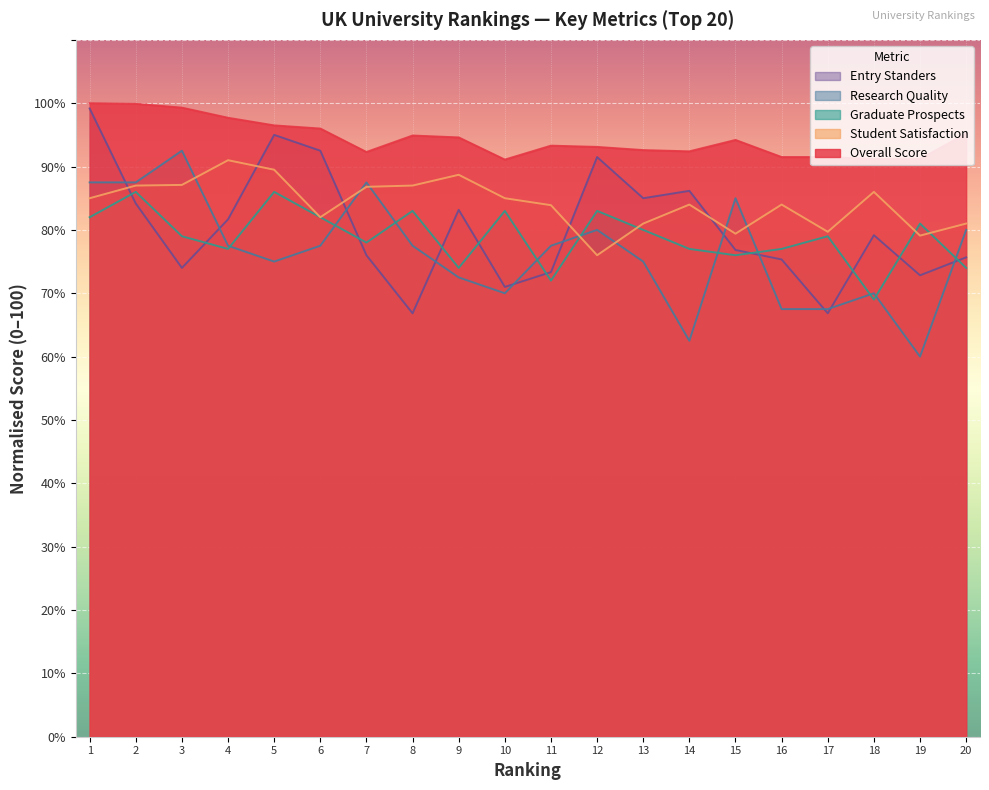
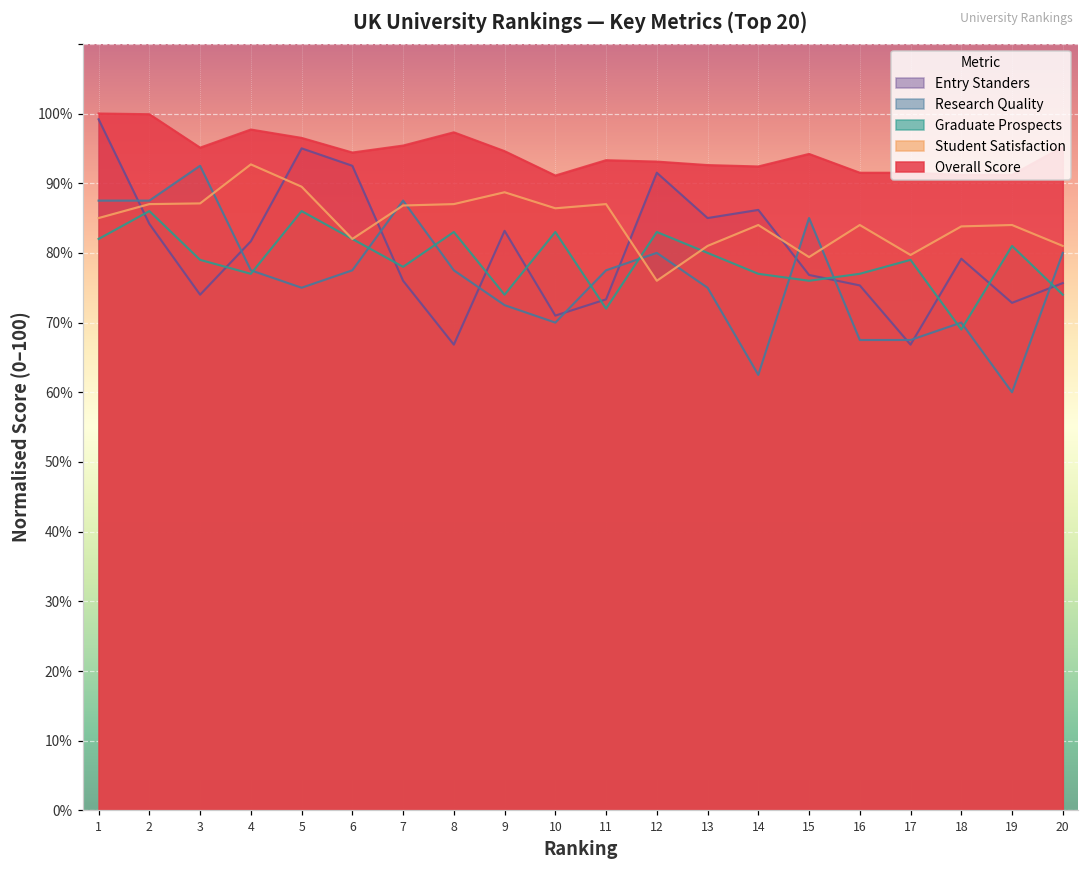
  {
    "Student Satisfaction": {
      "1": "85%",
      "2": "87%",
      "3": "87%",
-     "4": "91%",
+     "4": "93%",
      "5": "90%",
      "7": "87%",
      "8": "87%",
      "9": "89%",
-     "10": "85%",
-     "11": "84%",
+     "10": "86%",
+     "11": "87%",
      "12": "76%",
      "13": "81%",
      "14": "84%",
      "15": "79%",
      "16": "84%",
      "17": "80%",
-     "18": "86%",
-     "19": "79%",
+     "18": "84%",
+     "19": "84%",
      "20": "81%"
    },
    "Overall Score": {
      "1": "100%",
      "2": "100%",
-     "3": "99%",
+     "3": "95%",
      "4": "98%",
      "5": "97%",
-     "6": "96%",
-     "7": "92%",
-     "8": "95%",
+     "6": "94%",
+     "7": "95%",
+     "8": "97%",
      "9": "95%",
      "10": "91%",
      "11": "93%",
      "12": "93%",
      "13": "93%",
      "14": "92%",
      "15": "94%",
      "16": "92%"
    }
  }
